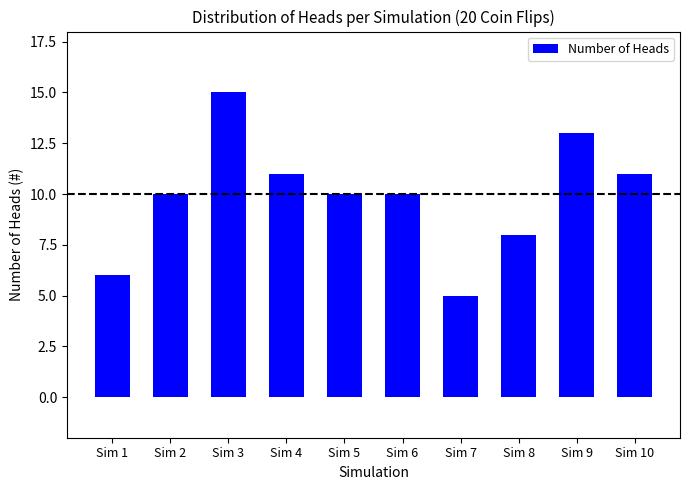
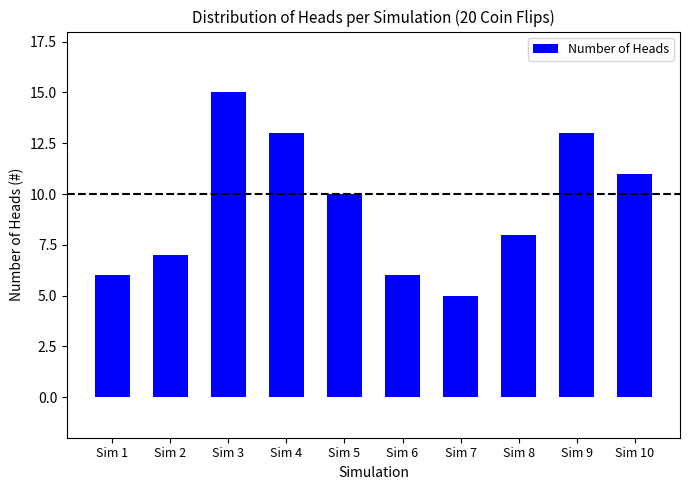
  {
    "Sim 1": 6,
-   "Sim 2": 10,
+   "Sim 2": 7,
    "Sim 3": 15,
-   "Sim 4": 11,
+   "Sim 4": 13,
    "Sim 5": 10,
-   "Sim 6": 10,
+   "Sim 6": 6,
    "Sim 7": 5,
    "Sim 8": 8,
    "Sim 9": 13,
    "Sim 10": 11
  }
